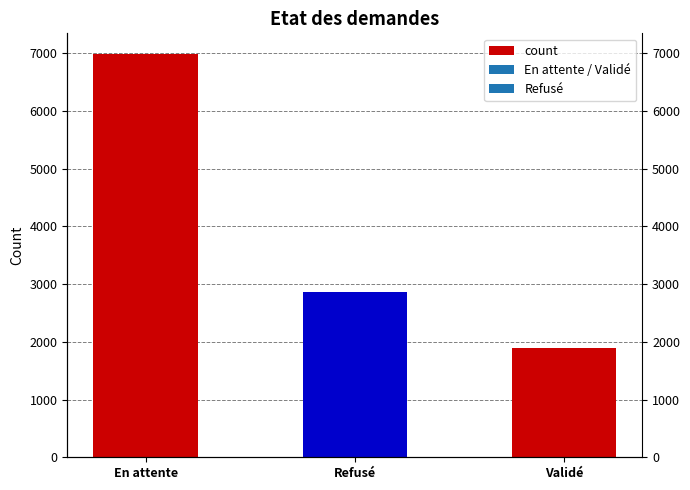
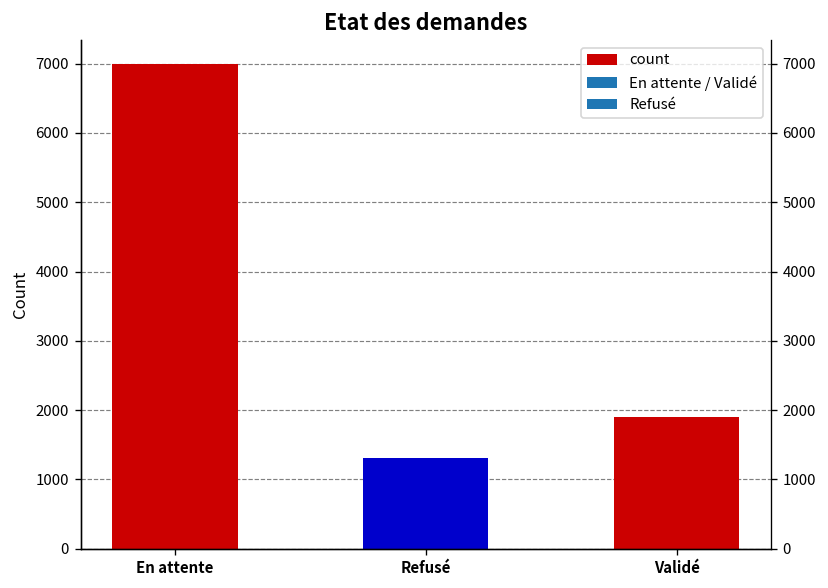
  {
    "En attente": 7000,
-   "Refusé": 2900,
+   "Refusé": 1300,
    "Validé": 1900
  }
